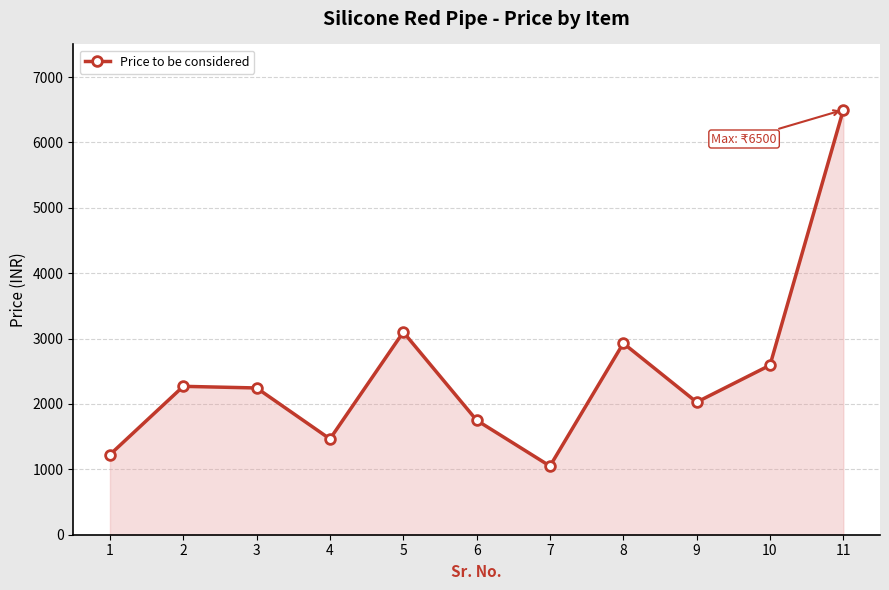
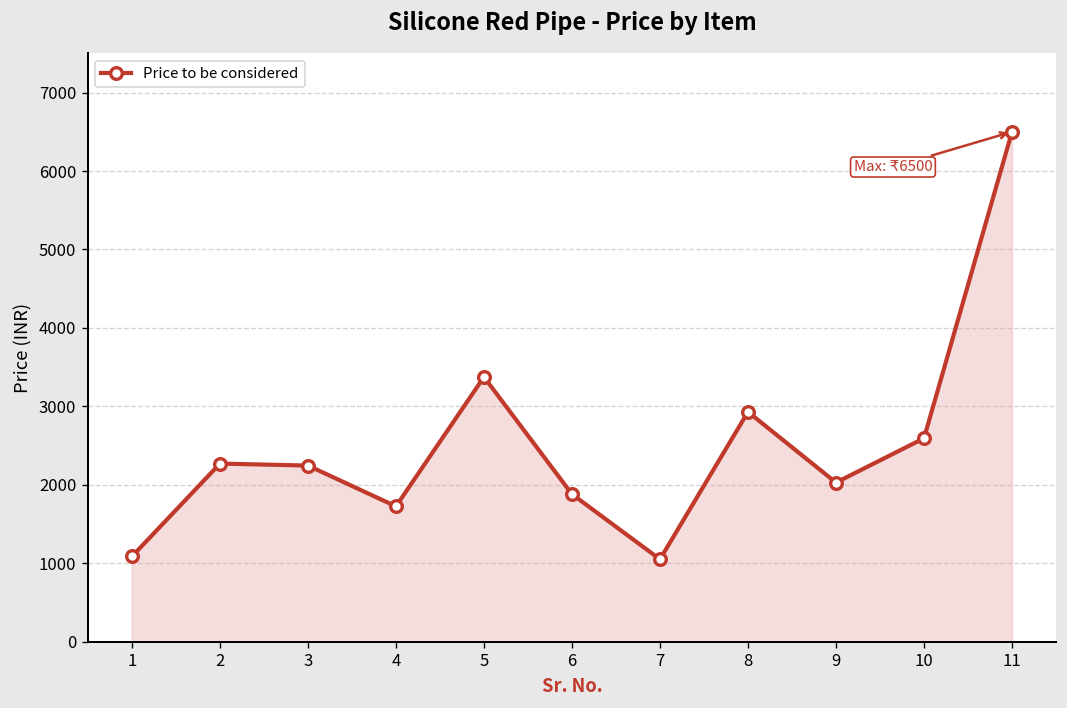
  {
-   "1": 1200,
+   "1": 1100,
    "2": 2300,
    "3": 2200,
-   "4": 1500,
-   "5": 3100,
-   "6": 1800,
+   "4": 1700,
+   "5": 3400,
+   "6": 1900,
    "7": 1100,
    "8": 2900,
    "9": 2000,
    "10": 2600
  }
